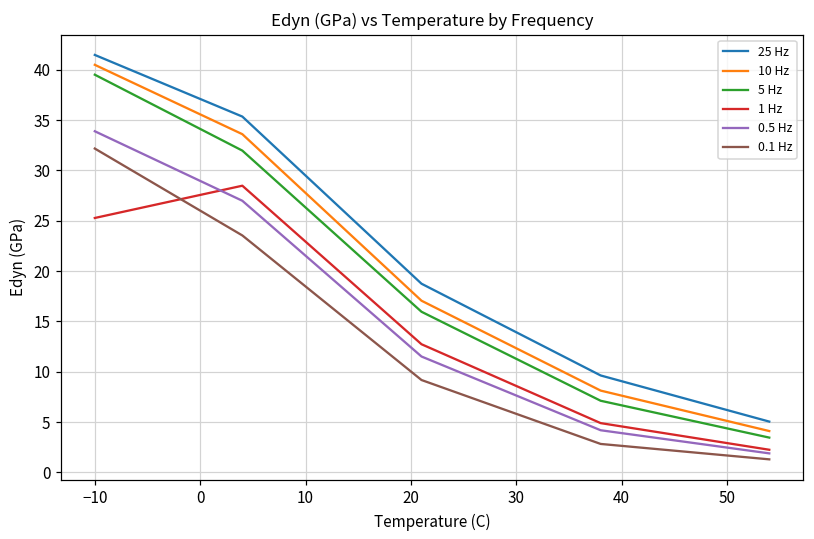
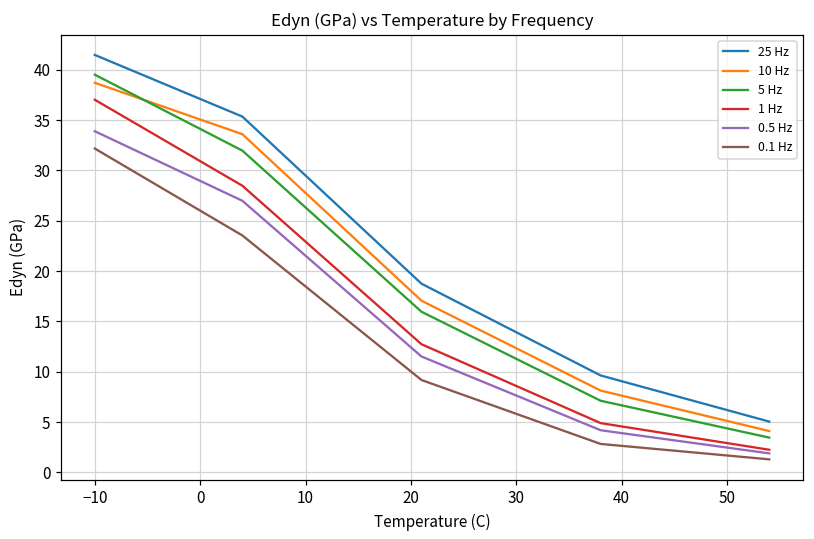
  {
    "25 Hz": {
      "−10": 41
    },
    "10 Hz": {
-     "−10": 41
+     "−10": 39
    },
    "5 Hz": {
      "−10": 40
    },
    "1 Hz": {
-     "−10": 25
+     "−10": 37
    },
    "0.5 Hz": {
      "−10": 34
    },
    "0.1 Hz": {
      "−10": 32
    }
  }
